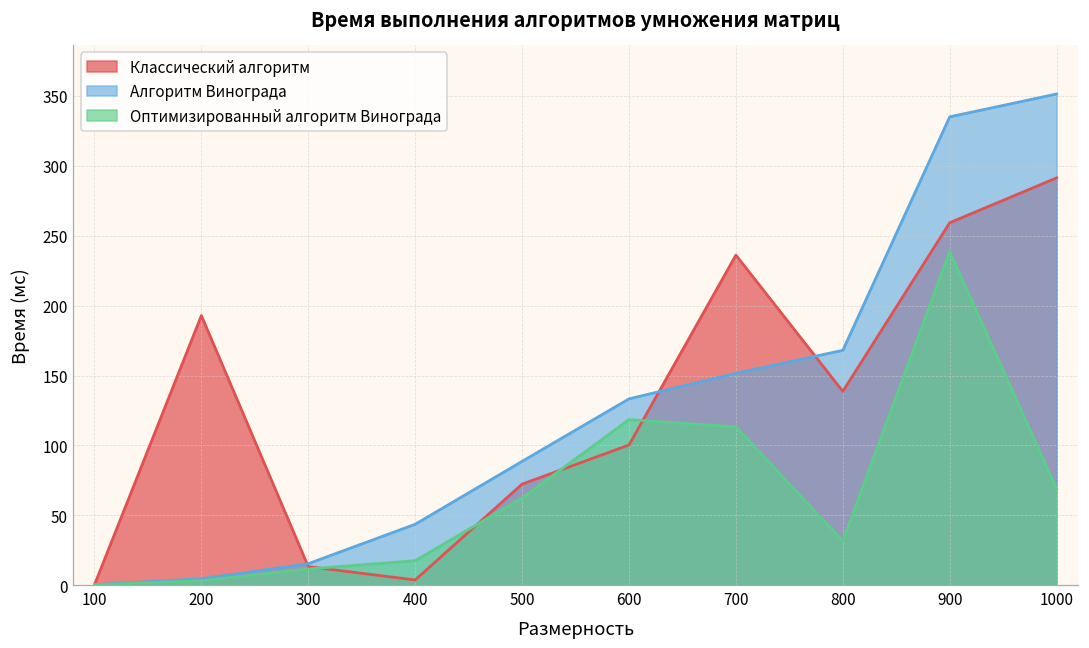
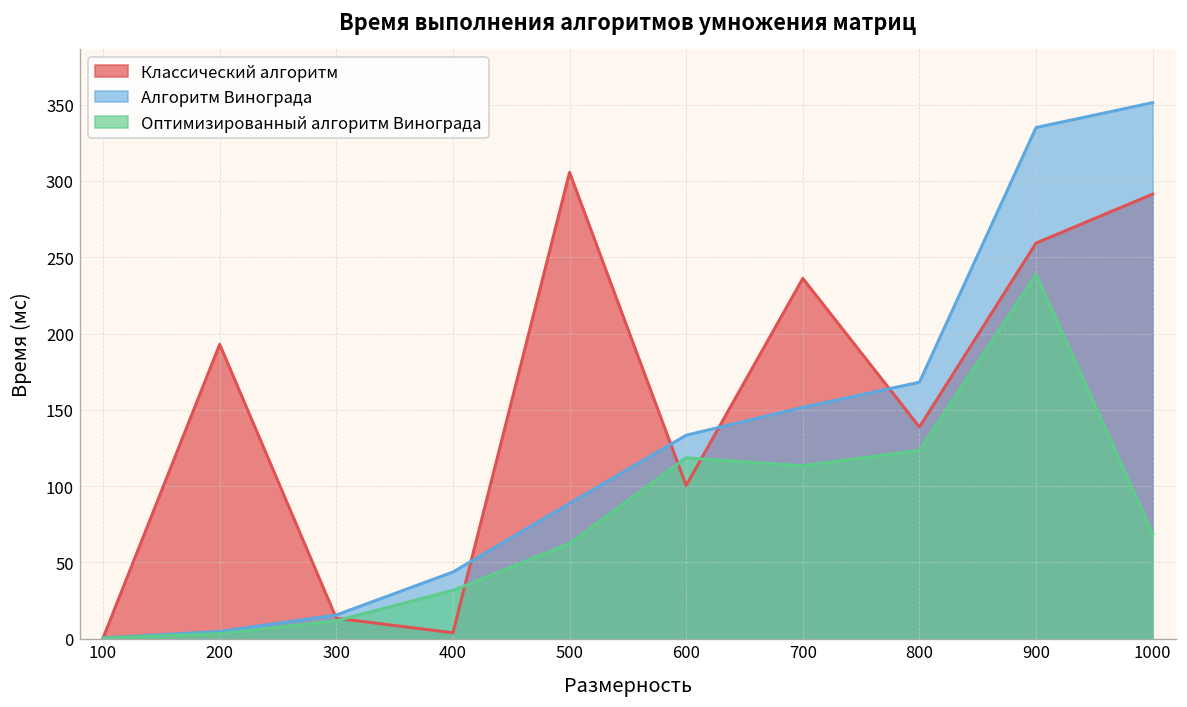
  {
    "Классический алгоритм": {
      "200": 193,
      "400": 4,
-     "500": 72,
+     "500": 306,
      "600": 100,
      "700": 236,
      "800": 139,
      "900": 259,
      "1000": 291
    },
    "Алгоритм Винограда": {
      "300": 16,
      "400": 44,
      "500": 89,
      "600": 133,
      "700": 152,
      "800": 168,
      "900": 335,
      "1000": 351
    },
    "Оптимизированный алгоритм Винограда": {
-     "400": 18,
+     "400": 32,
      "500": 62,
      "600": 119,
      "700": 113,
-     "800": 32,
+     "800": 123,
      "900": 239,
      "1000": 69
    }
  }
